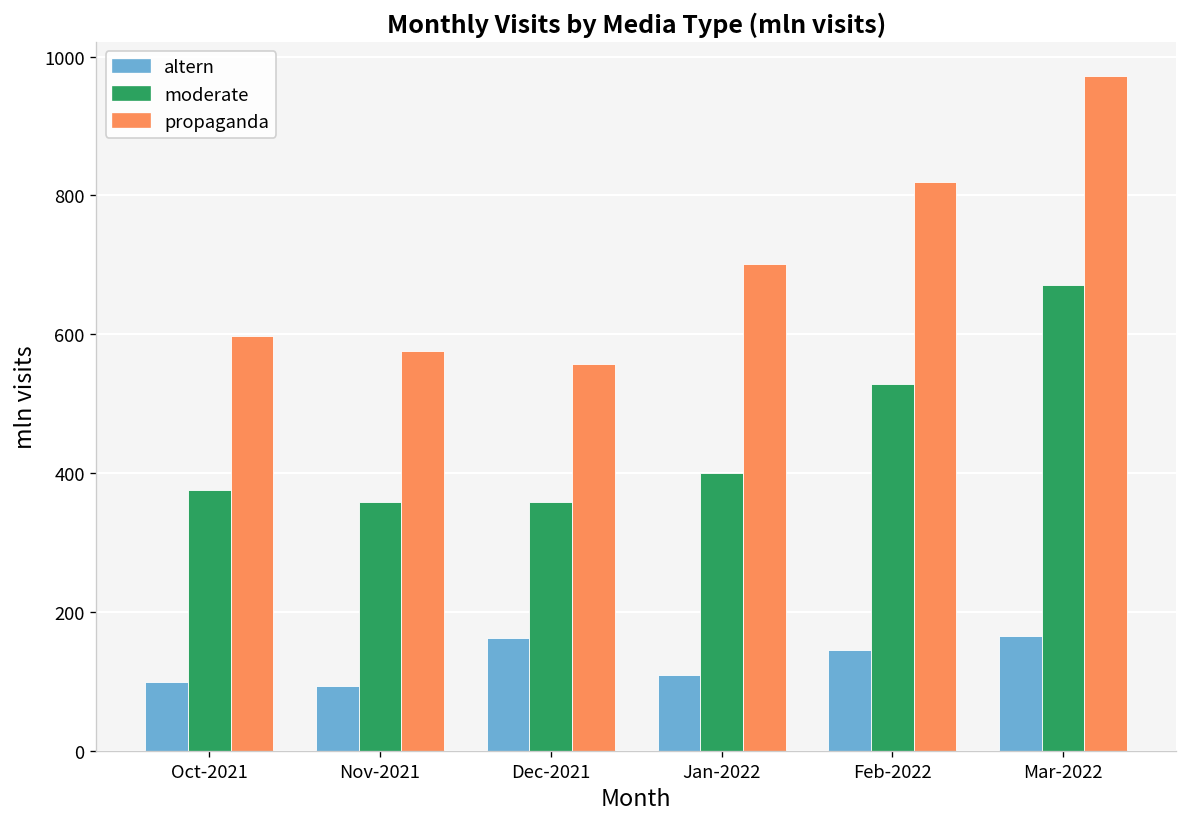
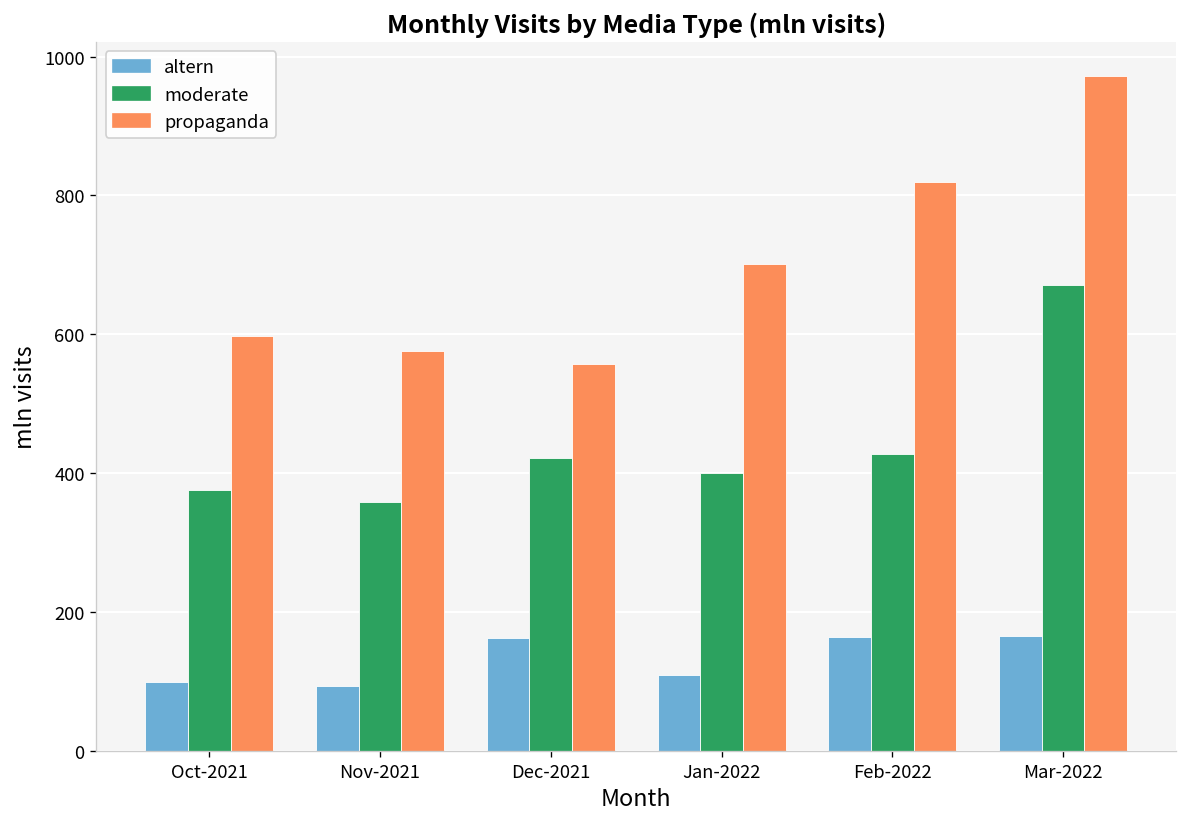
  {
    "altern": {
      "Oct-2021": 100,
      "Nov-2021": 90,
      "Dec-2021": 160,
      "Jan-2022": 110,
-     "Feb-2022": 150,
+     "Feb-2022": 160,
      "Mar-2022": 170
    },
    "moderate": {
      "Oct-2021": 380,
      "Nov-2021": 360,
-     "Dec-2021": 360,
+     "Dec-2021": 420,
      "Jan-2022": 400,
-     "Feb-2022": 530,
+     "Feb-2022": 430,
      "Mar-2022": 670
    },
    "propaganda": {
      "Oct-2021": 600,
      "Nov-2021": 580,
      "Dec-2021": 560,
      "Jan-2022": 700,
      "Feb-2022": 820,
      "Mar-2022": 970
    }
  }
